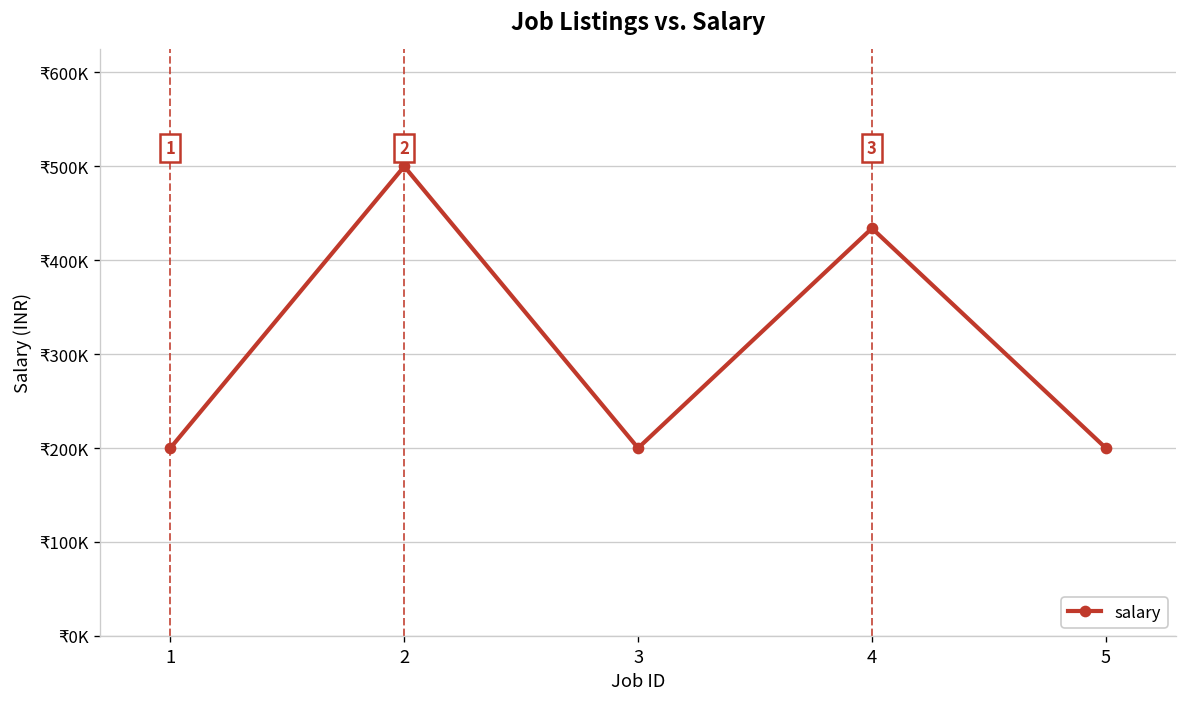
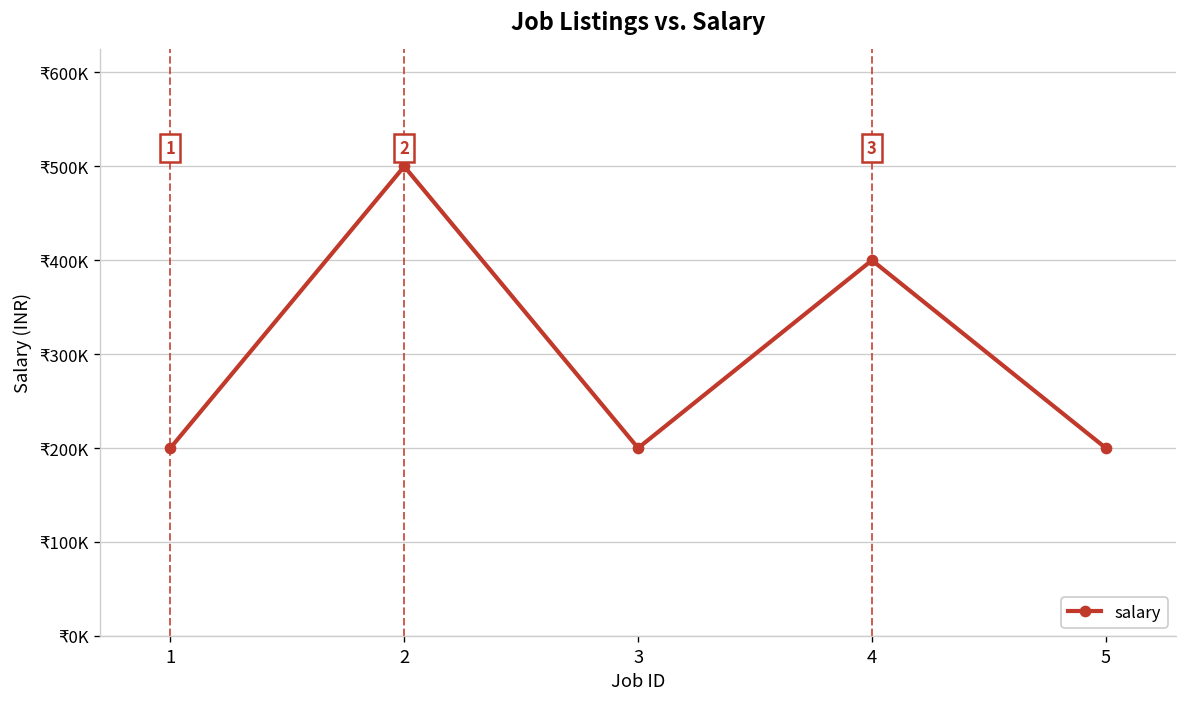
  {
    "1": "₹200000",
    "3": "₹200000",
-   "4": "₹430000",
+   "4": "₹400000",
    "5": "₹200000"
  }
